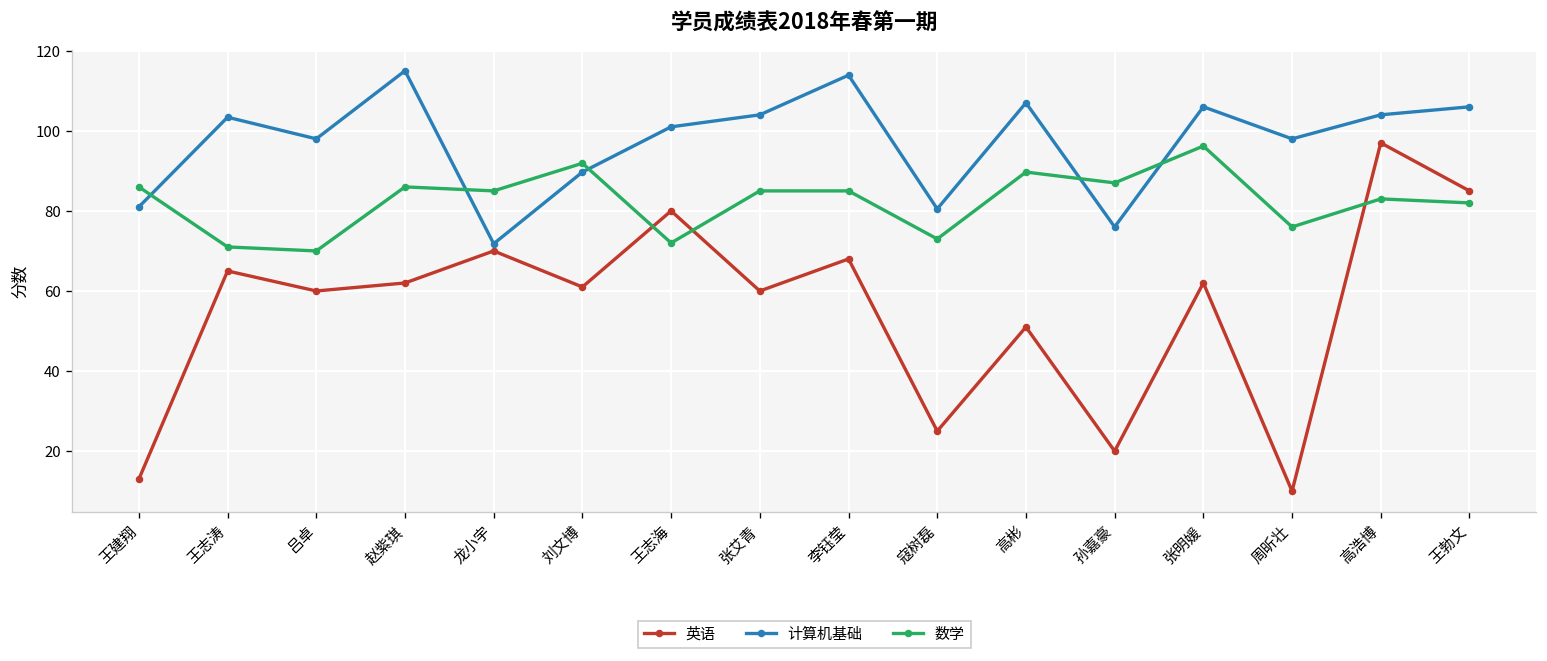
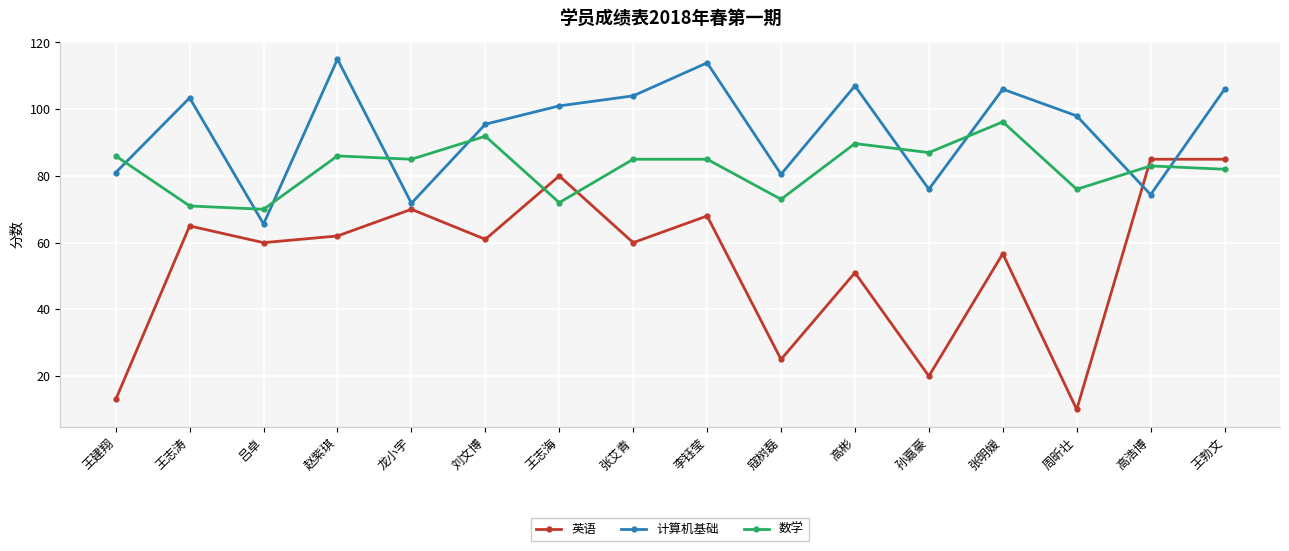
  {
    "英语": {
      "王建翔": 13,
      "王志涛": 65,
      "吕卓": 60,
      "赵紫琪": 62,
      "龙小宇": 70,
      "刘文博": 61,
      "王志海": 80,
      "张艾青": 60,
      "李钰莹": 68,
      "寇树磊": 25,
      "高彬": 51,
      "孙嘉豪": 20,
-     "张明媛": 62,
+     "张明媛": 57,
      "周昕壮": 10,
-     "高浩博": 97,
+     "高浩博": 85,
      "王勃文": 85
    },
    "计算机基础": {
      "王建翔": 81,
      "王志涛": 103,
-     "吕卓": 98,
+     "吕卓": 66,
      "赵紫琪": 115,
      "龙小宇": 72,
-     "刘文博": 90,
+     "刘文博": 96,
      "王志海": 101,
      "张艾青": 104,
      "李钰莹": 114,
      "寇树磊": 81,
      "高彬": 107,
      "孙嘉豪": 76,
      "张明媛": 106,
      "周昕壮": 98,
-     "高浩博": 104,
+     "高浩博": 74,
      "王勃文": 106
    },
    "数学": {
      "王建翔": 86,
      "王志涛": 71,
      "吕卓": 70,
      "赵紫琪": 86,
      "龙小宇": 85,
      "刘文博": 92,
      "王志海": 72,
      "张艾青": 85,
      "李钰莹": 85,
      "寇树磊": 73,
      "高彬": 90,
      "孙嘉豪": 87,
      "张明媛": 96,
      "周昕壮": 76,
      "高浩博": 83,
      "王勃文": 82
    }
  }
